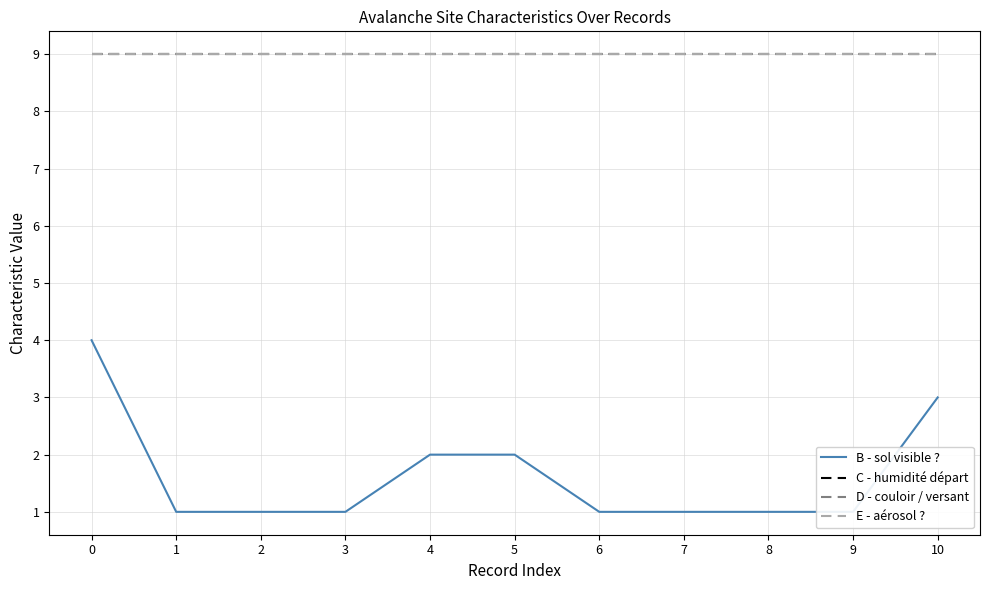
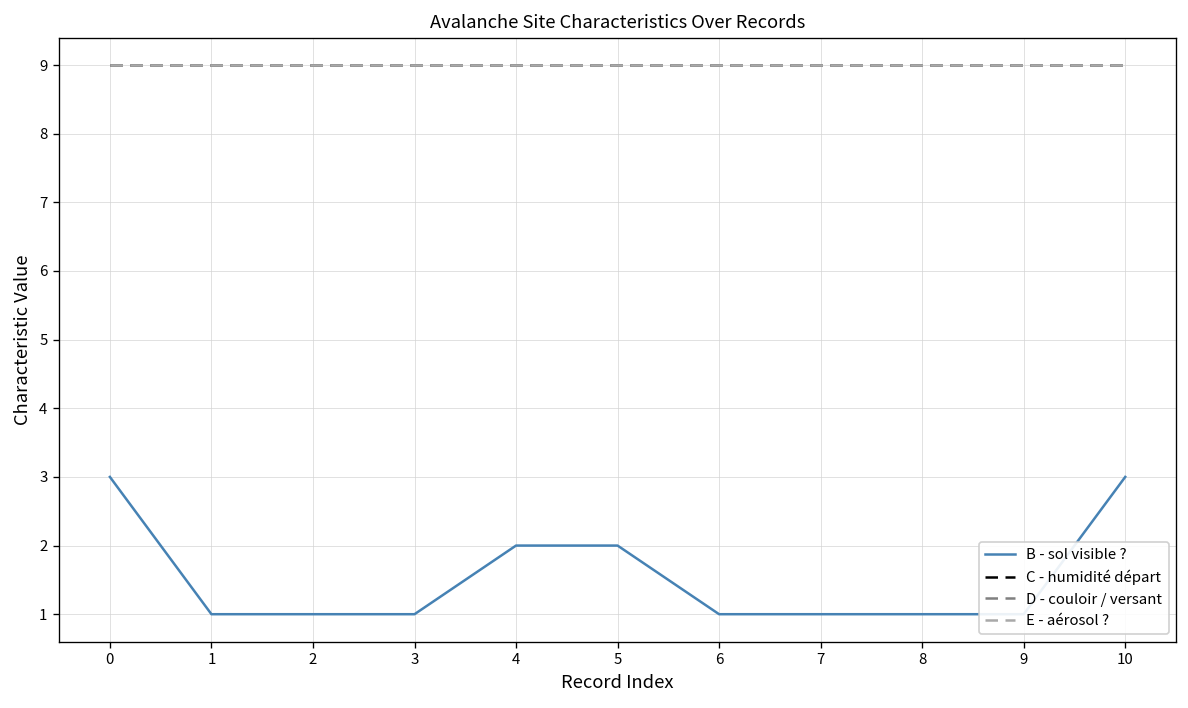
  {
    "B - sol visible ?": {
-     "0": 4,
+     "0": 3,
      "1": 1,
      "2": 1,
      "3": 1,
      "4": 2,
      "5": 2,
      "6": 1,
      "7": 1,
      "8": 1,
      "10": 3
    },
    "E - aérosol ?": {
      "0": 9,
      "1": 9,
      "2": 9,
      "3": 9,
      "4": 9,
      "5": 9,
      "6": 9,
      "7": 9,
      "8": 9,
      "9": 9,
      "10": 9
    }
  }
